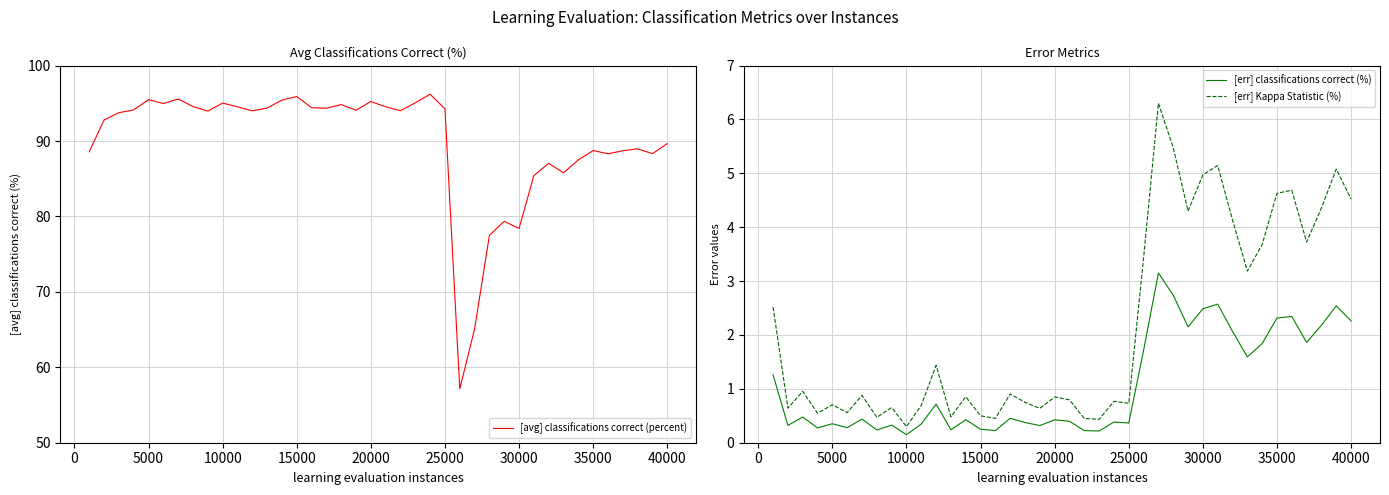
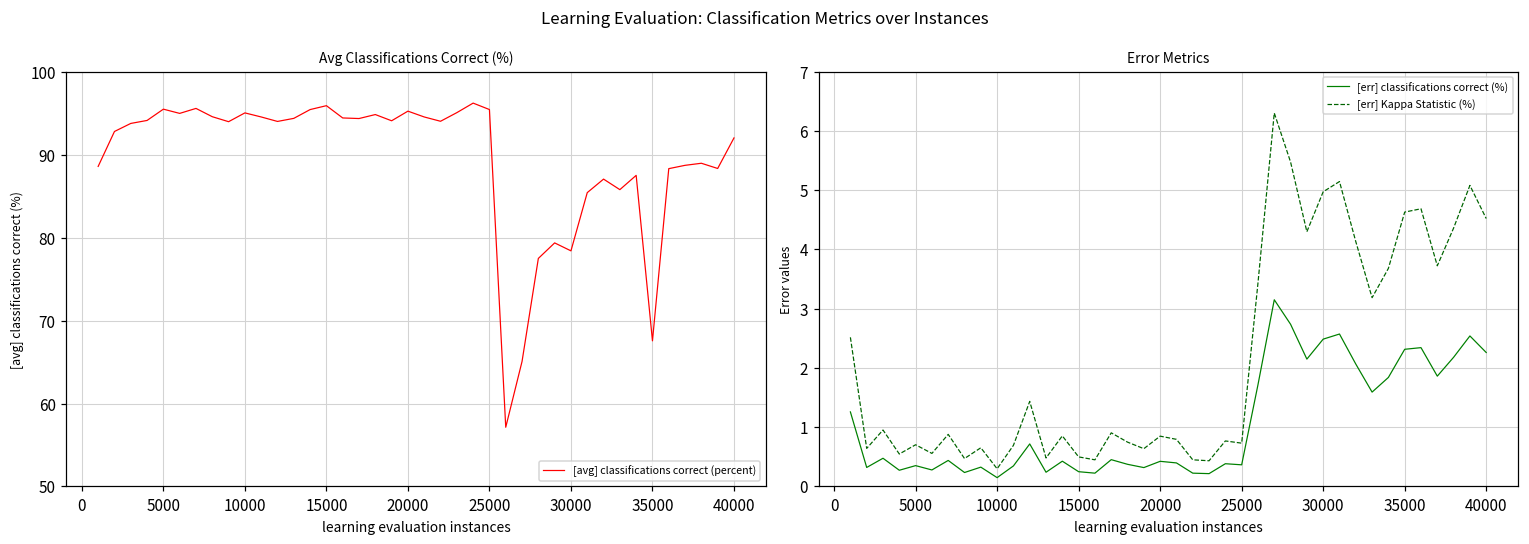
  {
    "Avg Classifications Correct (%)": {
      "5000": 95,
      "10000": 95,
      "15000": 96,
      "20000": 95,
-     "25000": 94,
+     "25000": 95,
      "30000": 78,
-     "35000": 89,
-     "40000": 90
+     "35000": 68,
+     "40000": 92
    }
  }
